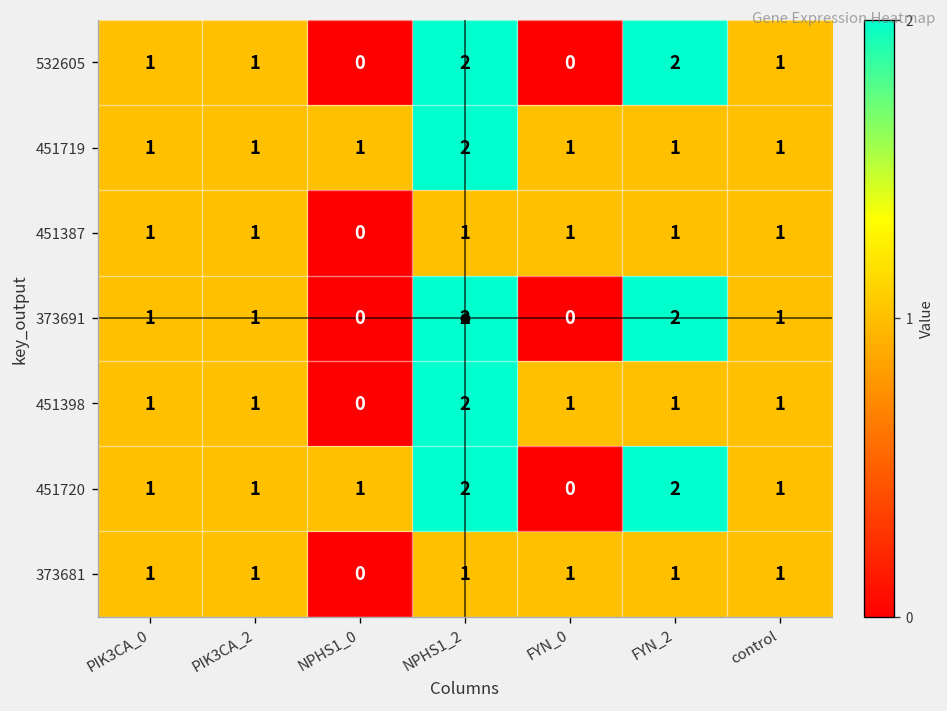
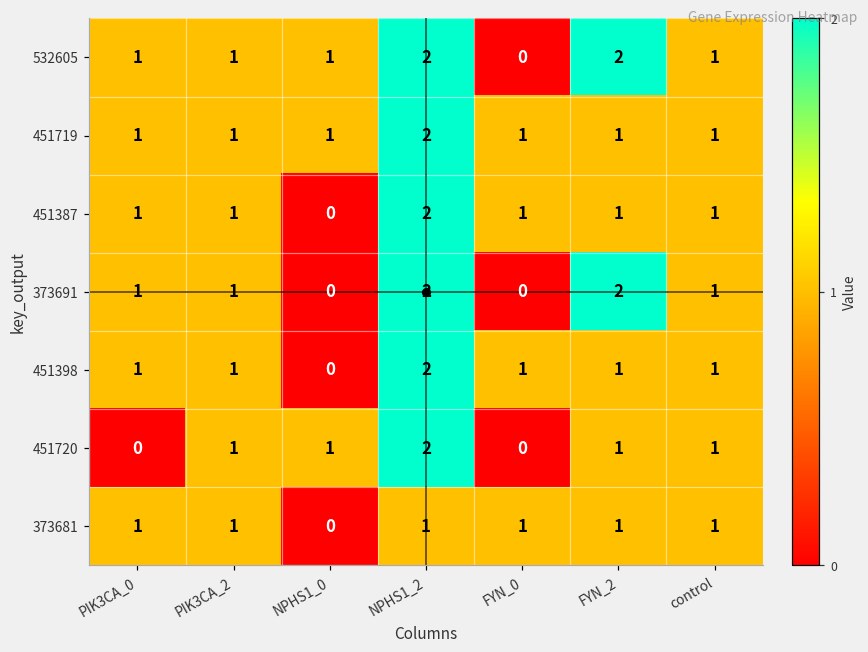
  {
    "532605": {
      "PIK3CA_0": 1,
      "PIK3CA_2": 1,
-     "NPHS1_0": 0,
+     "NPHS1_0": 1,
      "NPHS1_2": 2,
      "FYN_0": 0,
      "FYN_2": 2,
      "control": 1
    },
    "451719": {
      "PIK3CA_0": 1,
      "PIK3CA_2": 1,
      "NPHS1_0": 1,
      "NPHS1_2": 2,
      "FYN_0": 1,
      "FYN_2": 1,
      "control": 1
    },
    "451387": {
      "PIK3CA_0": 1,
      "PIK3CA_2": 1,
      "NPHS1_0": 0,
-     "NPHS1_2": 1,
+     "NPHS1_2": 2,
      "FYN_0": 1,
      "FYN_2": 1,
      "control": 1
    },
    "373691": {
      "PIK3CA_0": 1,
      "PIK3CA_2": 1,
      "NPHS1_0": 0,
      "FYN_0": 0,
      "FYN_2": 2,
      "control": 1
    },
    "451398": {
      "PIK3CA_0": 1,
      "PIK3CA_2": 1,
      "NPHS1_0": 0,
      "NPHS1_2": 2,
      "FYN_0": 1,
      "FYN_2": 1,
      "control": 1
    },
    "451720": {
-     "PIK3CA_0": 1,
+     "PIK3CA_0": 0,
      "PIK3CA_2": 1,
      "NPHS1_0": 1,
      "NPHS1_2": 2,
      "FYN_0": 0,
-     "FYN_2": 2,
+     "FYN_2": 1,
      "control": 1
    },
    "373681": {
      "PIK3CA_0": 1,
      "PIK3CA_2": 1,
      "NPHS1_0": 0,
      "NPHS1_2": 1,
      "FYN_0": 1,
      "FYN_2": 1,
      "control": 1
    }
  }
